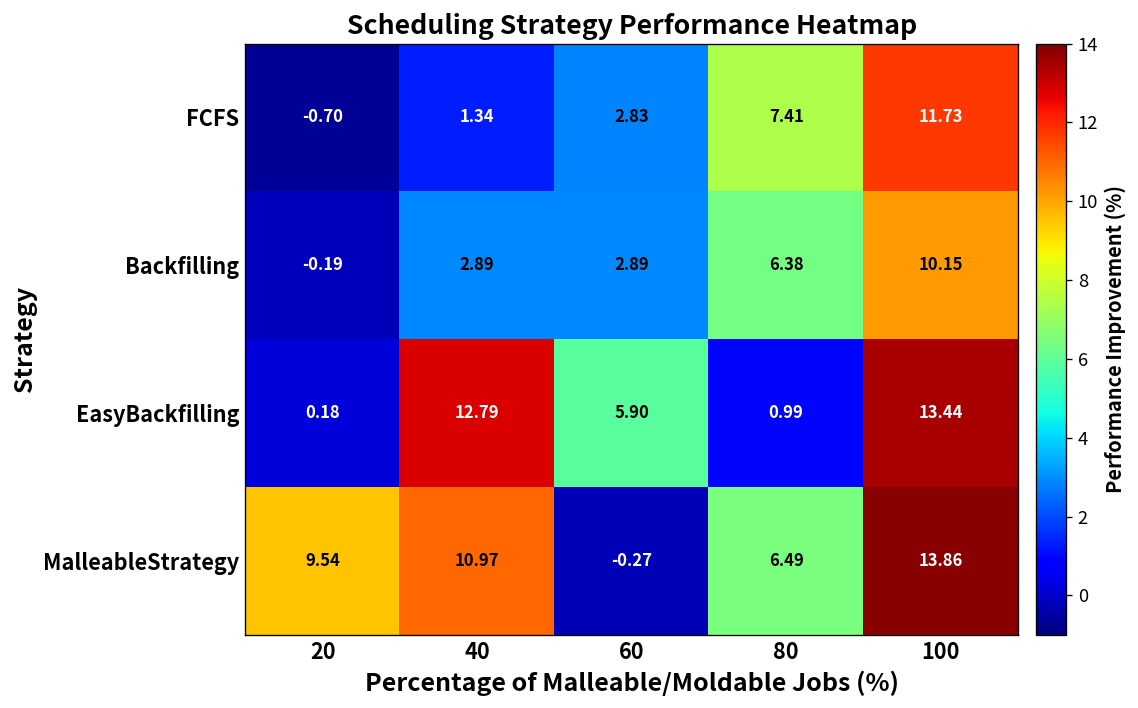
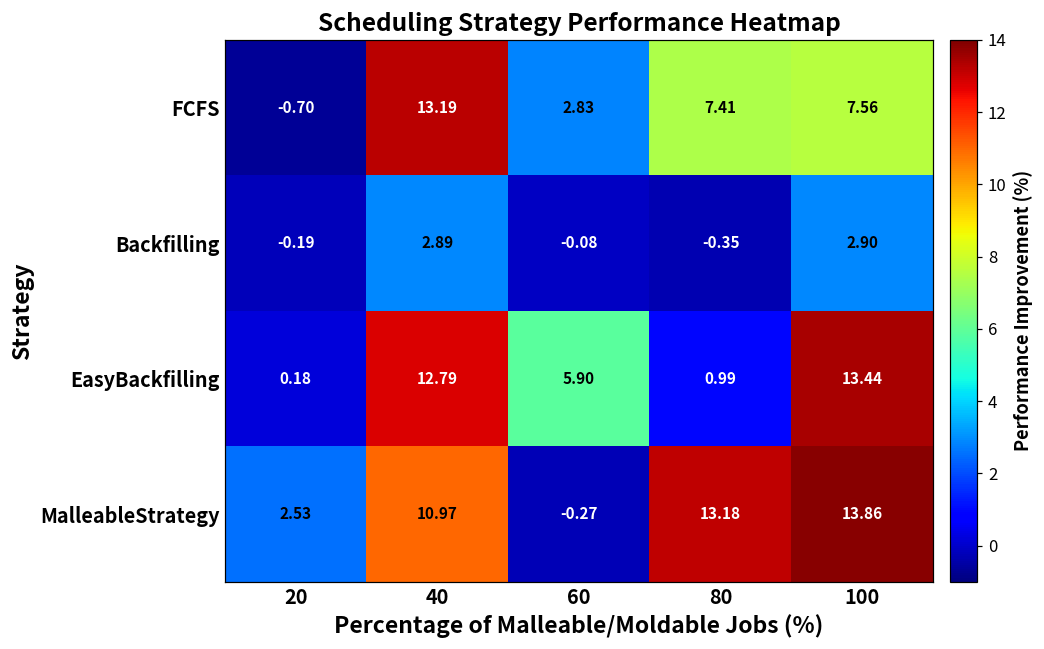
  {
    "FCFS": {
      "20": -0.70,
-     "40": 1.34,
+     "40": 13.19,
      "60": 2.83,
      "80": 7.41,
-     "100": 11.73
+     "100": 7.56
    },
    "Backfilling": {
      "20": -0.19,
      "40": 2.89,
-     "60": 2.89,
-     "80": 6.38,
-     "100": 10.15
+     "60": -0.08,
+     "80": -0.35,
+     "100": 2.90
    },
    "EasyBackfilling": {
      "20": 0.18,
      "40": 12.79,
      "60": 5.90,
      "80": 0.99,
      "100": 13.44
    },
    "MalleableStrategy": {
-     "20": 9.54,
+     "20": 2.53,
      "40": 10.97,
      "60": -0.27,
-     "80": 6.49,
+     "80": 13.18,
      "100": 13.86
    }
  }
